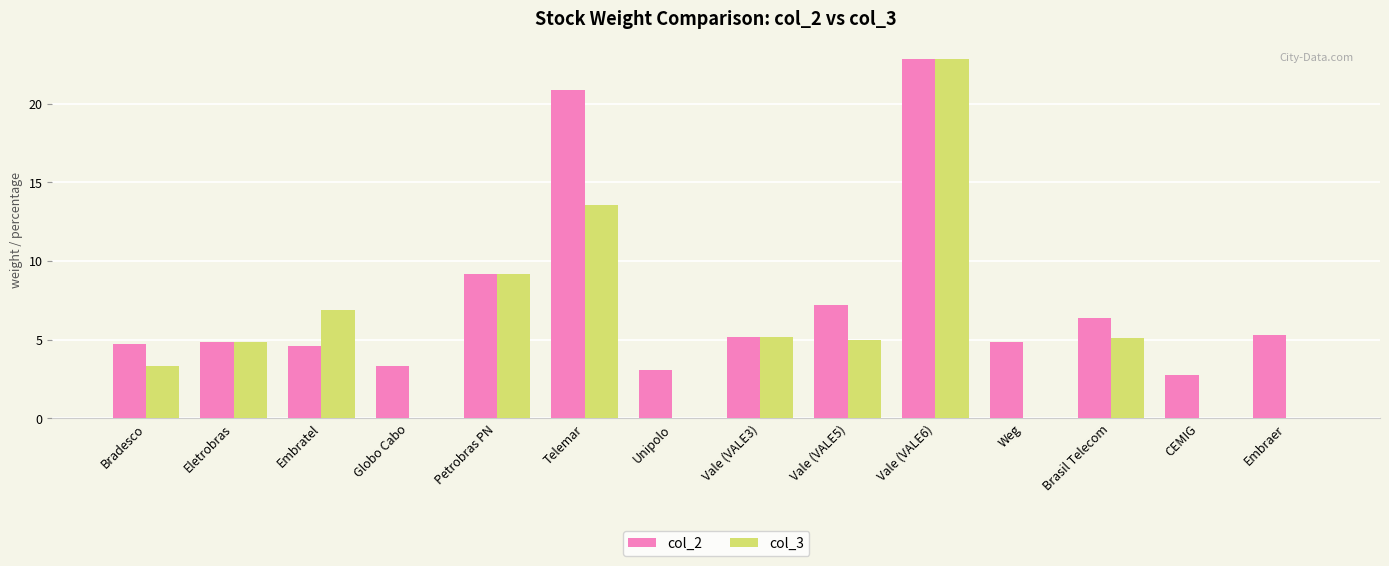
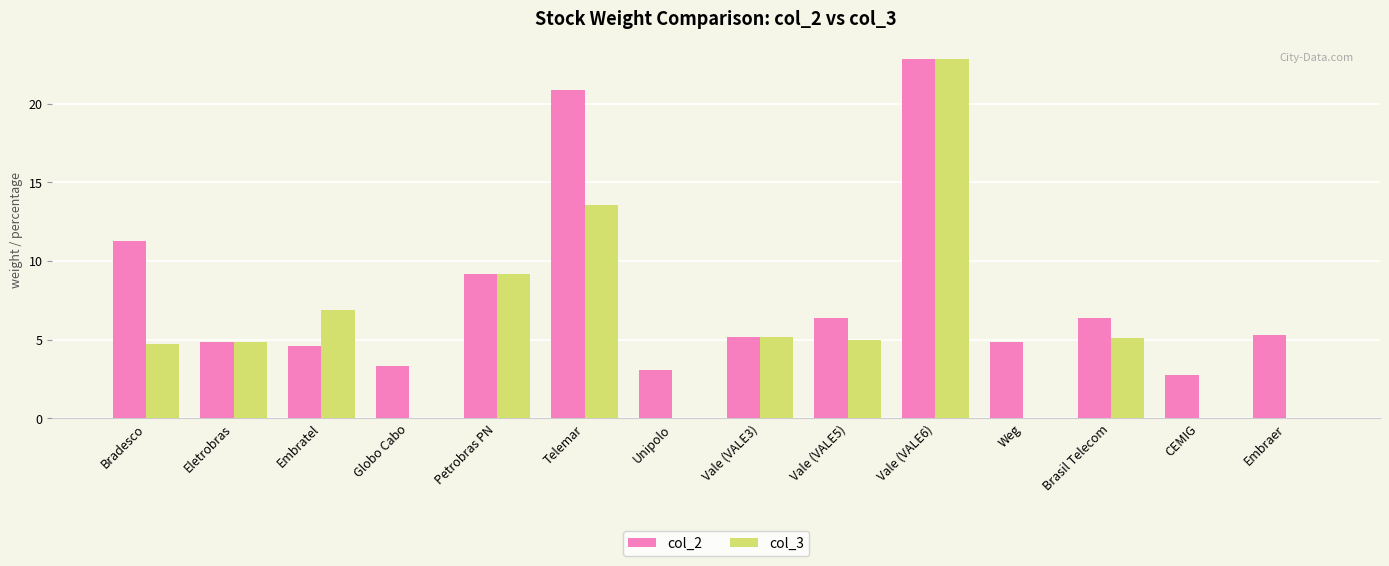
  {
    "col_2": {
-     "Bradesco": 4.7,
+     "Bradesco": 11.3,
      "Eletrobras": 4.9,
      "Embratel": 4.6,
      "Globo Cabo": 3.3,
      "Petrobras PN": 9.2,
      "Telemar": 20.9,
      "Unipolo": 3.1,
      "Vale (VALE3)": 5.2,
-     "Vale (VALE5)": 7.2,
+     "Vale (VALE5)": 6.4,
      "Vale (VALE6)": 22.8,
      "Weg": 4.8,
      "Brasil Telecom": 6.4,
      "CEMIG": 2.7,
      "Embraer": 5.3
    },
    "col_3": {
-     "Bradesco": 3.3,
+     "Bradesco": 4.7,
      "Eletrobras": 4.9,
      "Embratel": 6.9,
      "Globo Cabo": 0.0,
      "Petrobras PN": 9.2,
      "Telemar": 13.6,
      "Unipolo": 0.0,
      "Vale (VALE3)": 5.2,
      "Vale (VALE5)": 5.0,
      "Vale (VALE6)": 22.8,
      "Weg": 0.0,
      "Brasil Telecom": 5.1,
      "CEMIG": 0.0,
      "Embraer": 0.0
    }
  }
